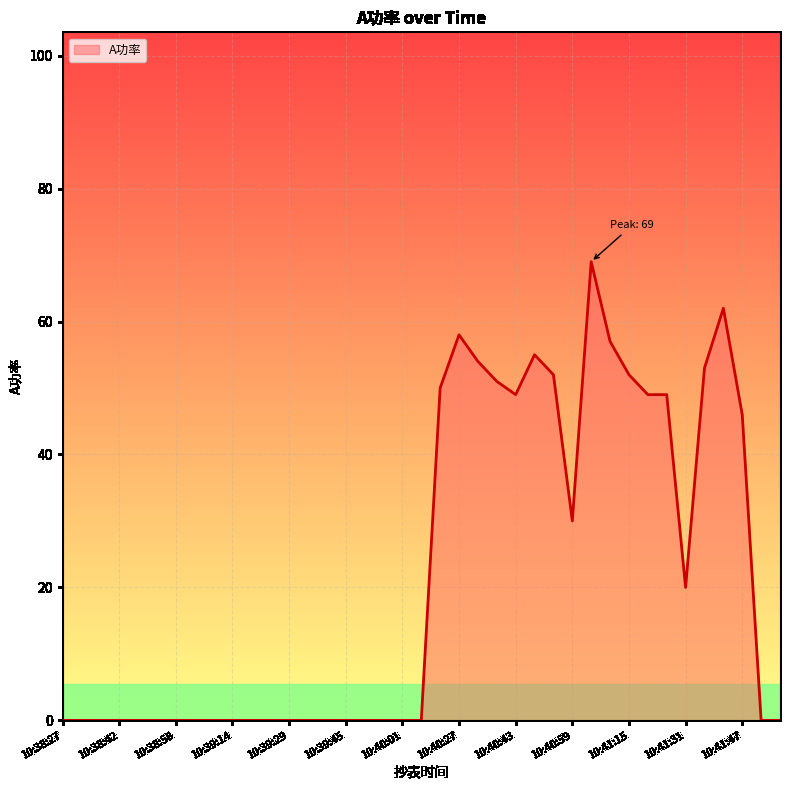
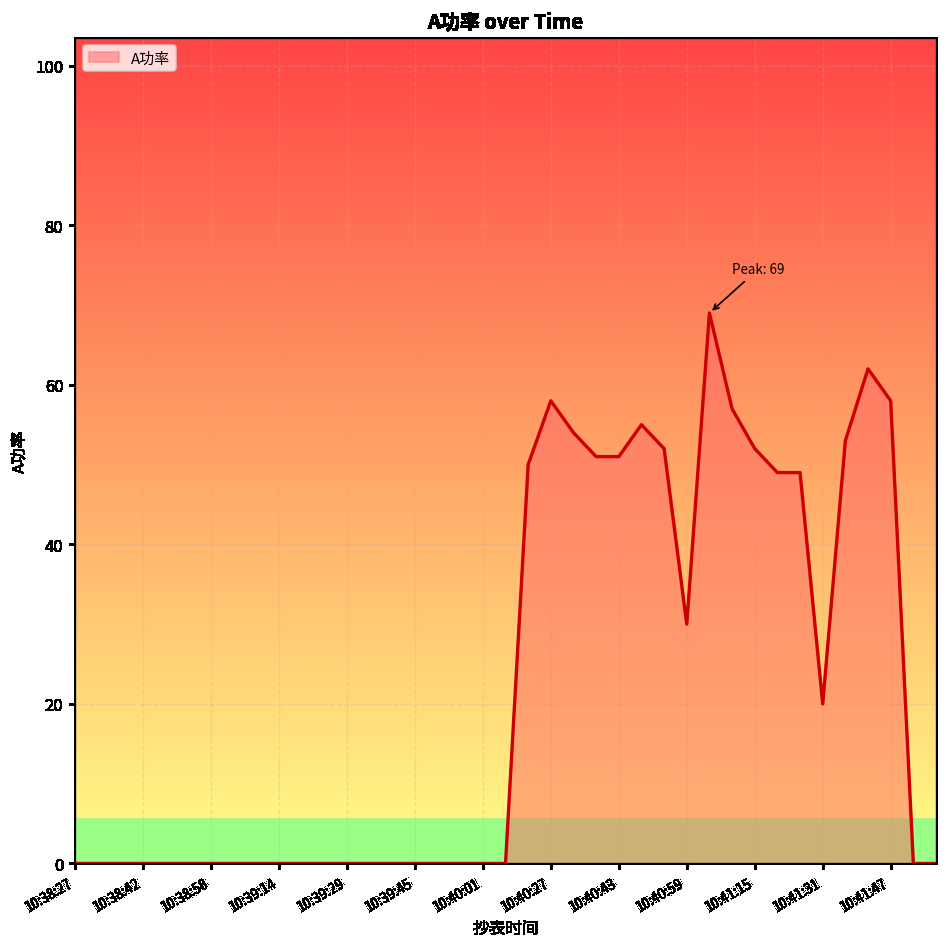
  {
    "10:40:27": 58,
-   "10:40:43": 49,
+   "10:40:43": 51,
    "10:40:59": 30,
    "10:41:15": 52,
    "10:41:31": 20,
-   "10:41:47": 46
+   "10:41:47": 58
  }
